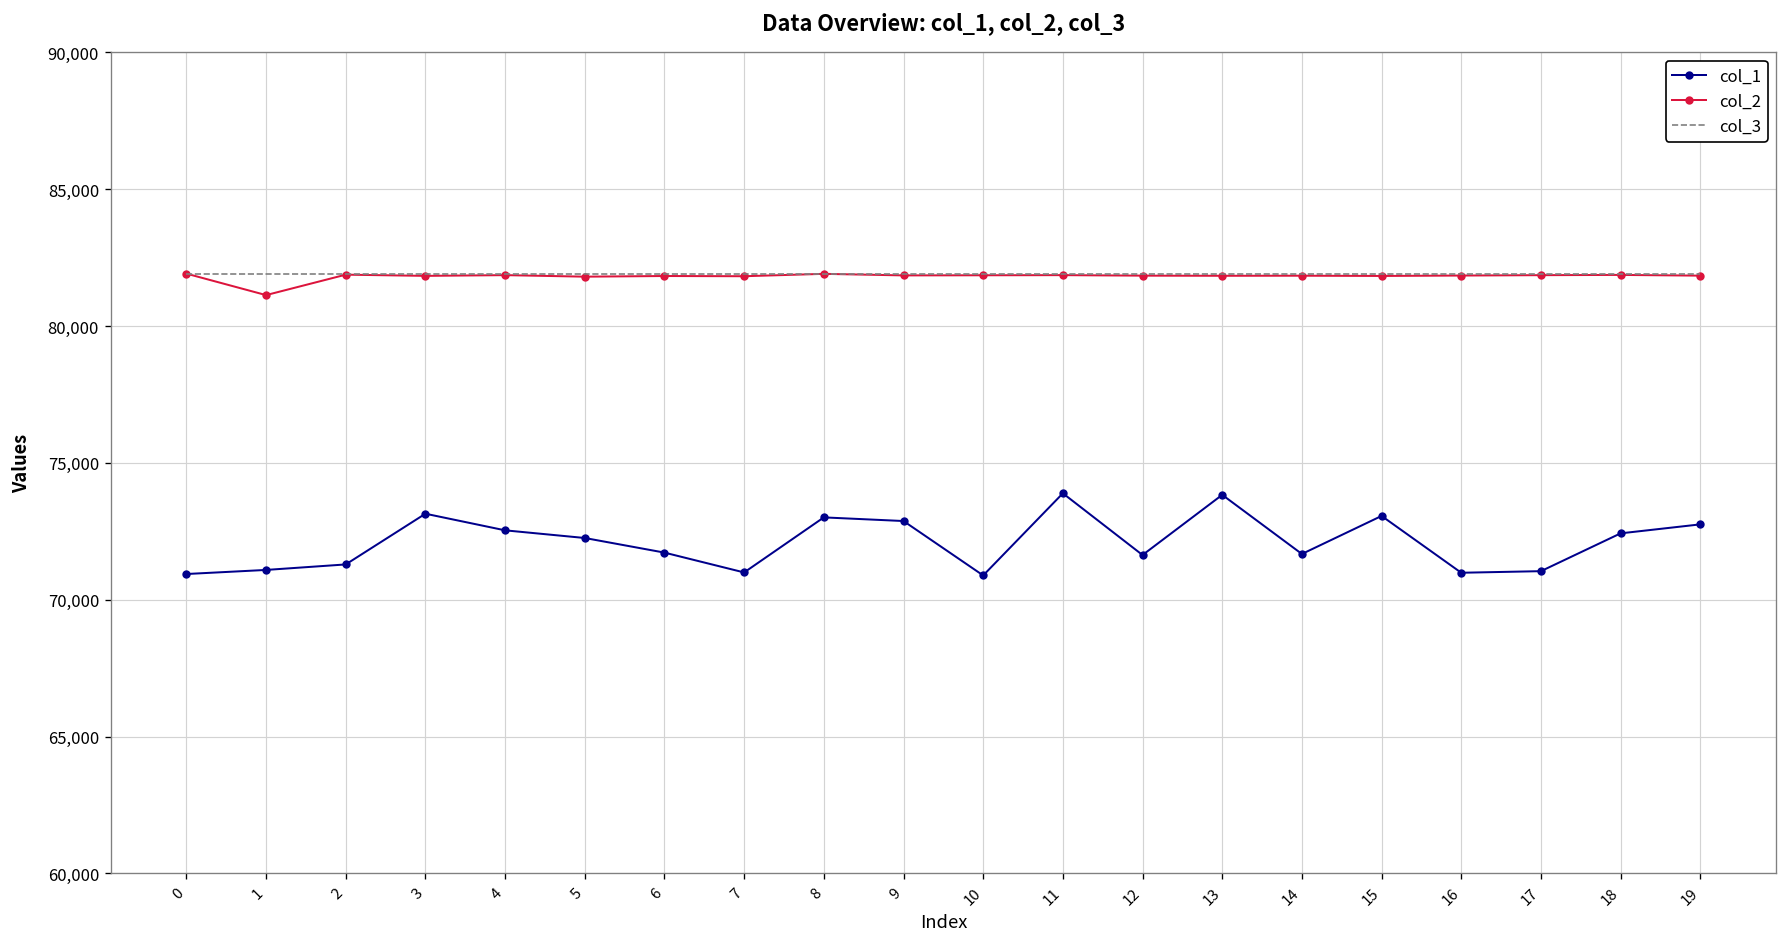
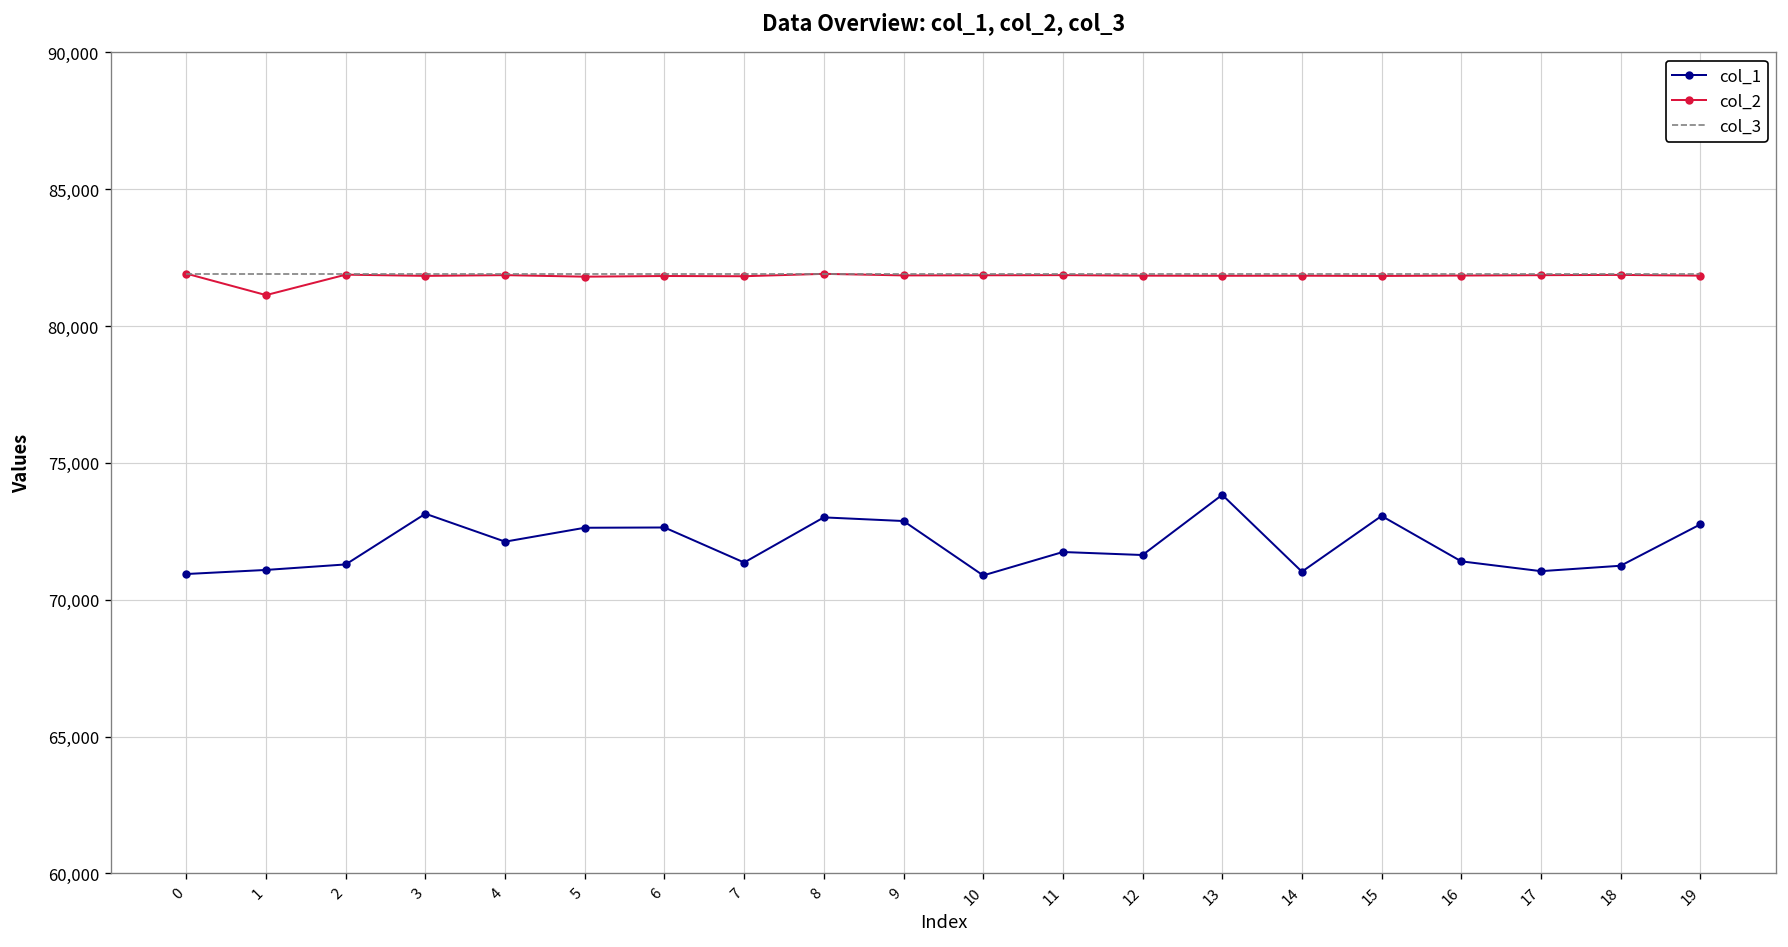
  {
    "col_1": {
      "0": "70,900",
      "1": "71,100",
      "2": "71,300",
      "3": "73,100",
-     "4": "72,500",
-     "5": "72,300",
-     "6": "71,700",
-     "7": "71,000",
+     "4": "72,100",
+     "5": "72,600",
+     "6": "72,600",
+     "7": "71,400",
      "8": "73,000",
      "9": "72,900",
      "10": "70,900",
-     "11": "73,900",
+     "11": "71,700",
      "12": "71,600",
      "13": "73,800",
-     "14": "71,700",
+     "14": "71,000",
      "15": "73,100",
-     "16": "71,000",
+     "16": "71,400",
      "17": "71,000",
-     "18": "72,400",
+     "18": "71,200",
      "19": "72,800"
    },
    "col_2": {
      "1": "81,100"
    },
    "col_3": {
      "1": "81,900"
    }
  }
